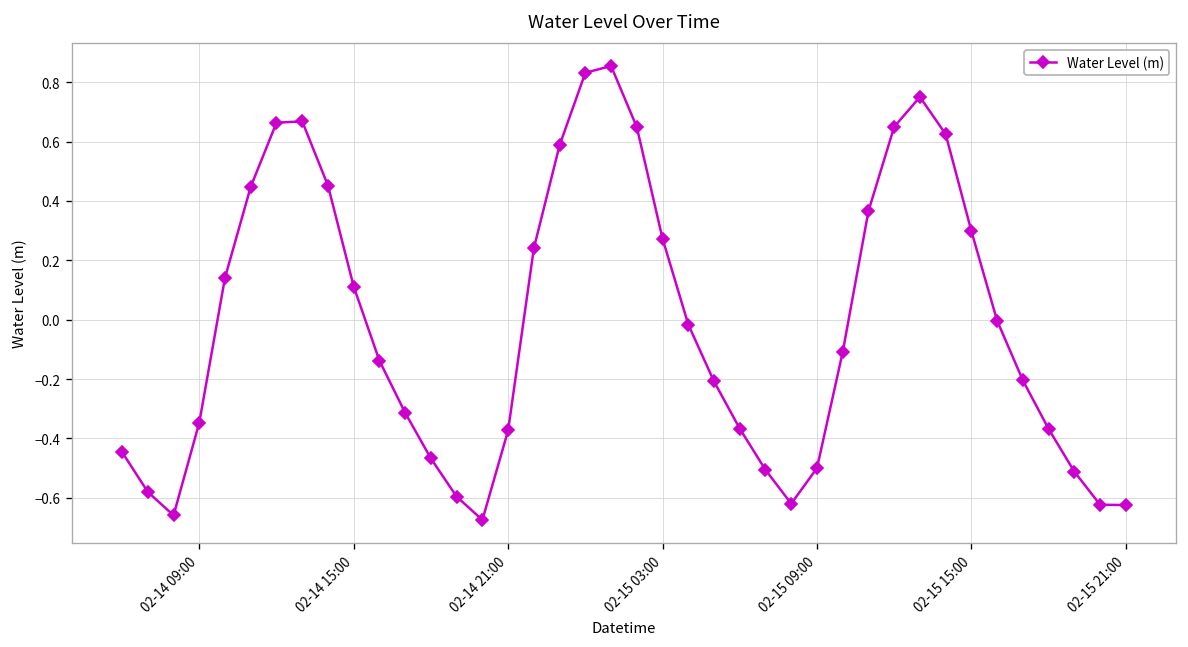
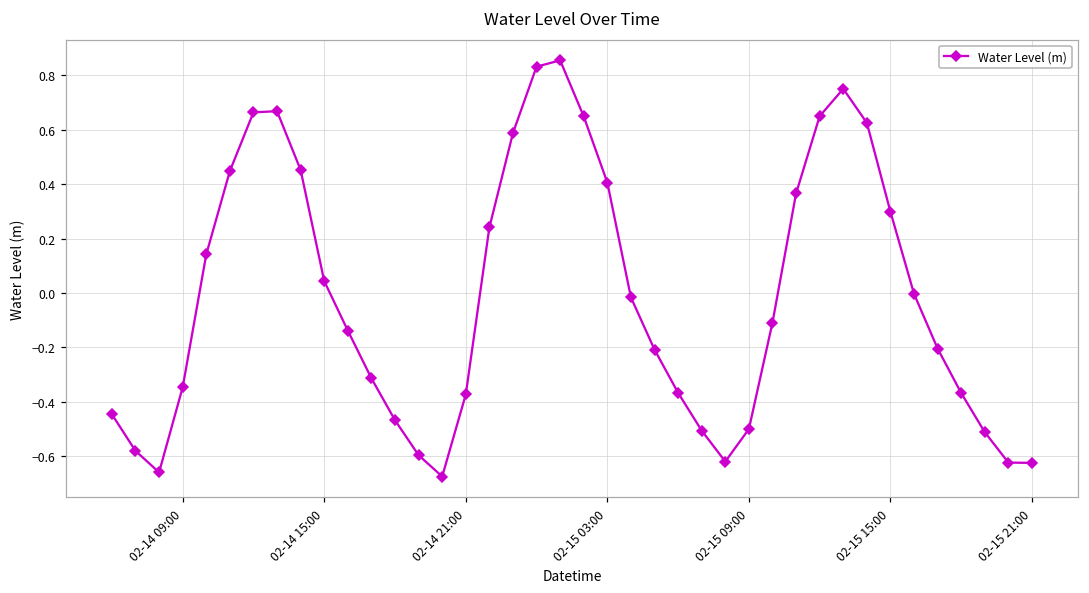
  {
    "02-14 09:00": -0.35,
-   "02-14 15:00": 0.11,
+   "02-14 15:00": 0.04,
    "02-14 21:00": -0.37,
-   "02-15 03:00": 0.27,
+   "02-15 03:00": 0.41,
    "02-15 09:00": -0.50,
    "02-15 15:00": 0.30,
    "02-15 21:00": -0.62
  }
